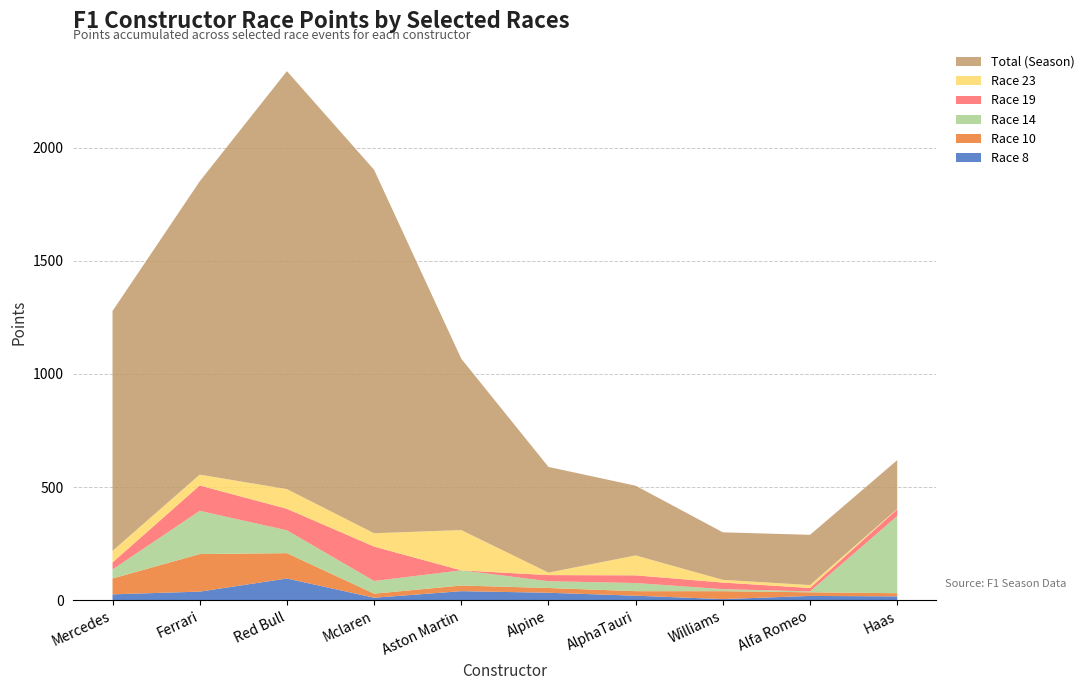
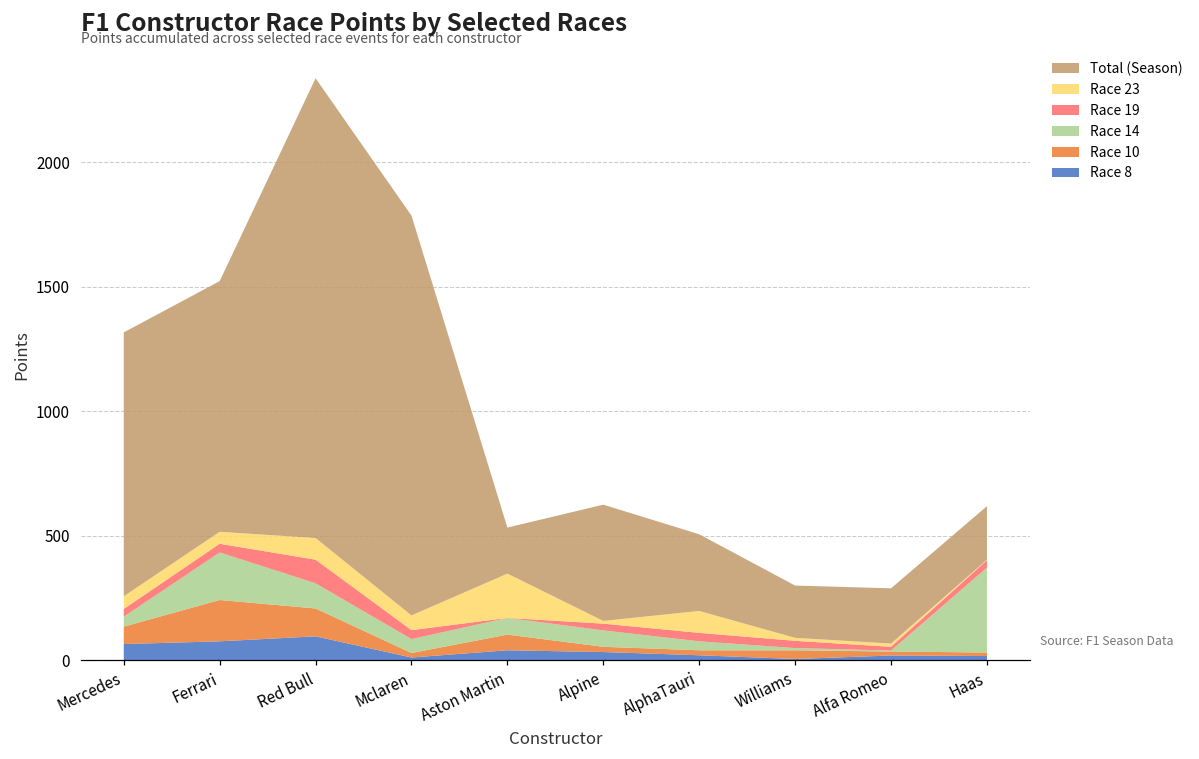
  {
    "Race 8": {
-     "Mercedes": 30,
-     "Ferrari": 40,
+     "Mercedes": 70,
+     "Ferrari": 80,
      "Red Bull": 100,
      "Aston Martin": 40,
      "Alpine": 30,
      "AlphaTauri": 20,
      "Alfa Romeo": 20,
      "Haas": 20
    },
    "Race 10": {
      "Mercedes": 70,
      "Ferrari": 170,
      "Red Bull": 110,
      "Mclaren": 20,
-     "Aston Martin": 30,
+     "Aston Martin": 60,
      "Alpine": 20,
      "AlphaTauri": 20,
      "Haas": 10
    },
    "Race 14": {
      "Mercedes": 40,
      "Ferrari": 190,
      "Red Bull": 100,
      "Mclaren": 60,
-     "Alpine": 30,
+     "Alpine": 70,
      "AlphaTauri": 40,
      "Haas": 340
    },
    "Race 19": {
      "Mercedes": 30,
-     "Ferrari": 110,
+     "Ferrari": 40,
      "Red Bull": 100,
-     "Mclaren": 150,
+     "Mclaren": 40,
      "AlphaTauri": 30,
      "Williams": 30,
      "Alfa Romeo": 20
    },
    "Race 23": {
      "Mercedes": 50,
      "Ferrari": 50,
      "Red Bull": 90,
      "Mclaren": 60,
      "Aston Martin": 180,
      "AlphaTauri": 90,
      "Williams": 10,
      "Alfa Romeo": 10
    },
    "Total (Season)": {
      "Mercedes": 1060,
-     "Ferrari": 1300,
+     "Ferrari": 1010,
      "Red Bull": 1850,
      "Mclaren": 1610,
-     "Aston Martin": 760,
+     "Aston Martin": 190,
      "Alpine": 470,
      "AlphaTauri": 310,
      "Williams": 210,
      "Alfa Romeo": 220,
      "Haas": 220
    }
  }
